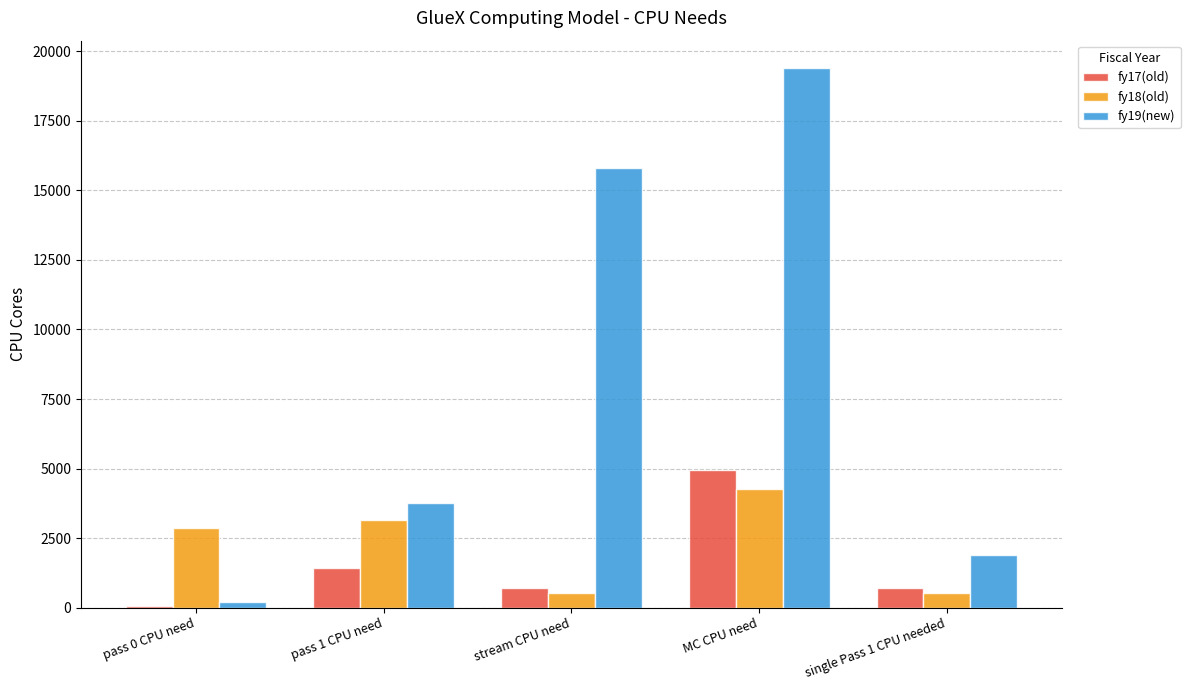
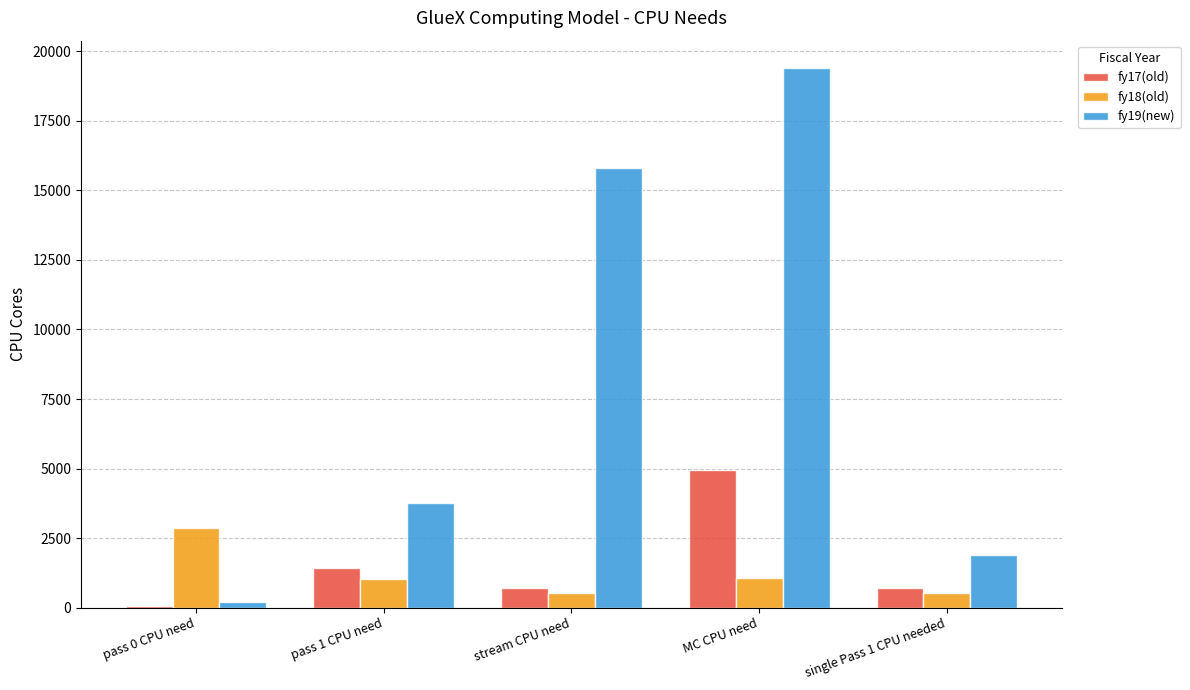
  {
    "fy17(old)": {
      "pass 1 CPU need": 1400,
      "stream CPU need": 700,
      "MC CPU need": 4900,
      "single Pass 1 CPU needed": 700
    },
    "fy18(old)": {
      "pass 0 CPU need": 2800,
-     "pass 1 CPU need": 3200,
+     "pass 1 CPU need": 1000,
      "stream CPU need": 500,
-     "MC CPU need": 4300,
+     "MC CPU need": 1100,
      "single Pass 1 CPU needed": 500
    },
    "fy19(new)": {
      "pass 0 CPU need": 200,
      "pass 1 CPU need": 3800,
      "stream CPU need": 15800,
      "MC CPU need": 19400,
      "single Pass 1 CPU needed": 1900
    }
  }
